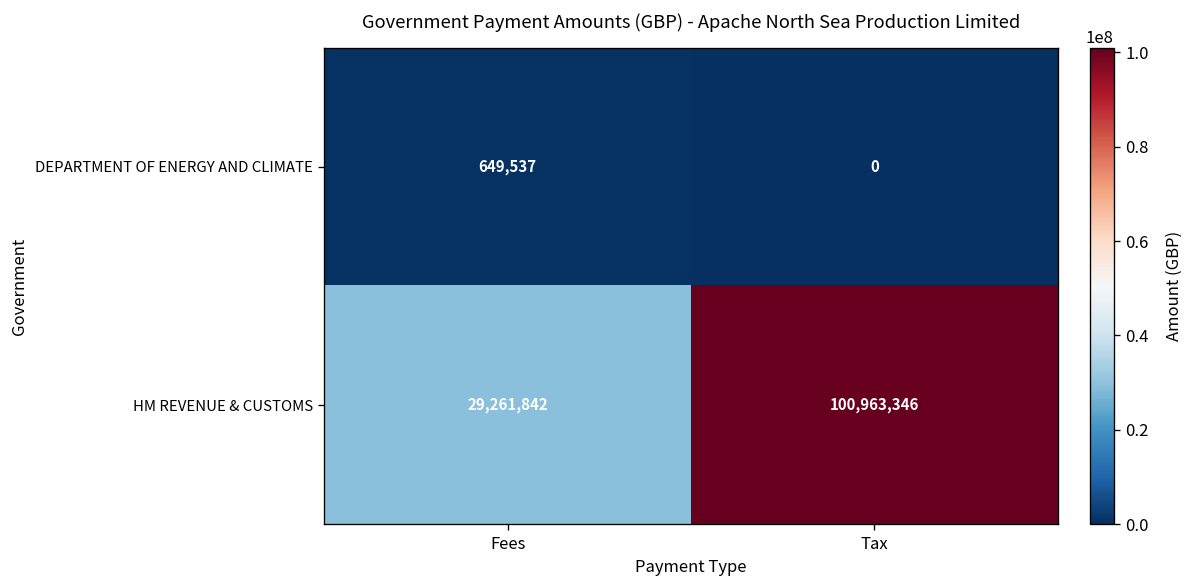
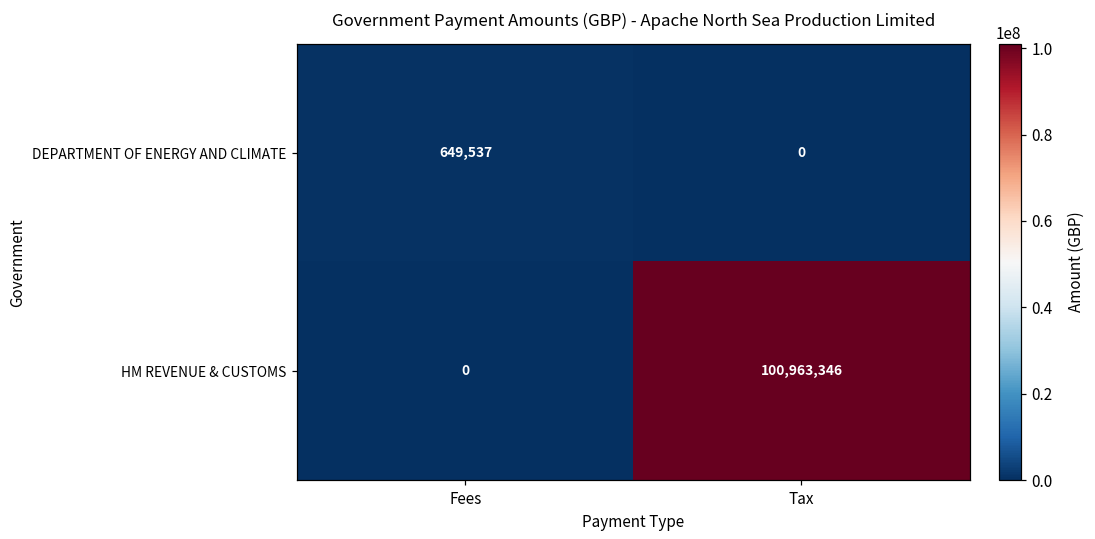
  {
    "DEPARTMENT OF ENERGY AND CLIMATE": {
      "Fees": "649,537",
      "Tax": "0"
    },
    "HM REVENUE & CUSTOMS": {
-     "Fees": "29,261,842",
+     "Fees": "0",
      "Tax": "100,963,346"
    }
  }
